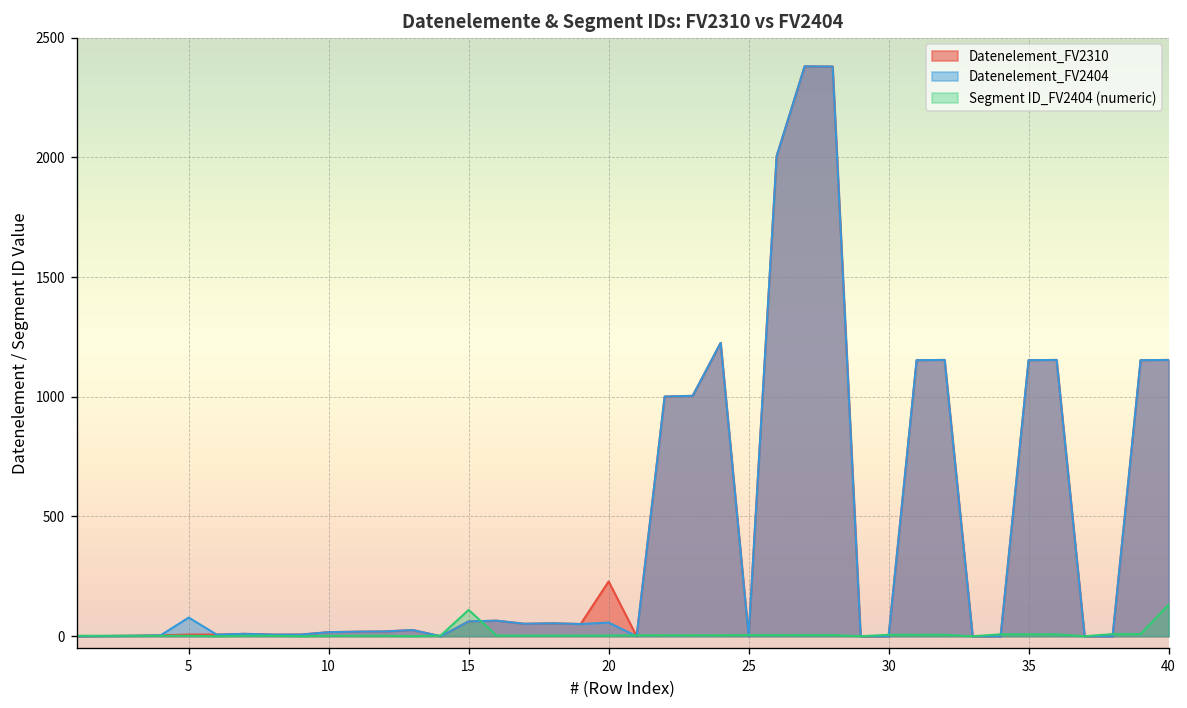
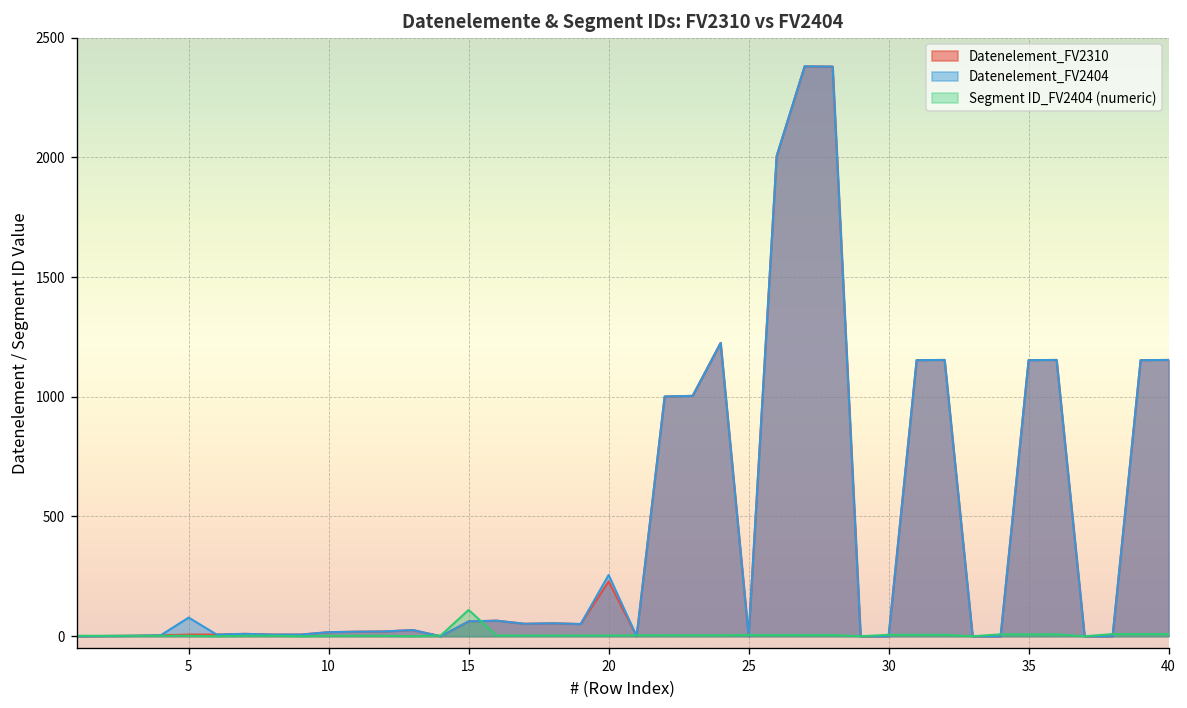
  {
    "Datenelement_FV2310": {
      "20": 230
    },
    "Datenelement_FV2404": {
      "5": 80,
-     "20": 60
+     "20": 260
    },
    "Segment ID_FV2404 (numeric)": {
      "10": 0,
      "15": 110,
      "20": 0,
      "35": 10,
-     "40": 130
+     "40": 10
    }
  }
